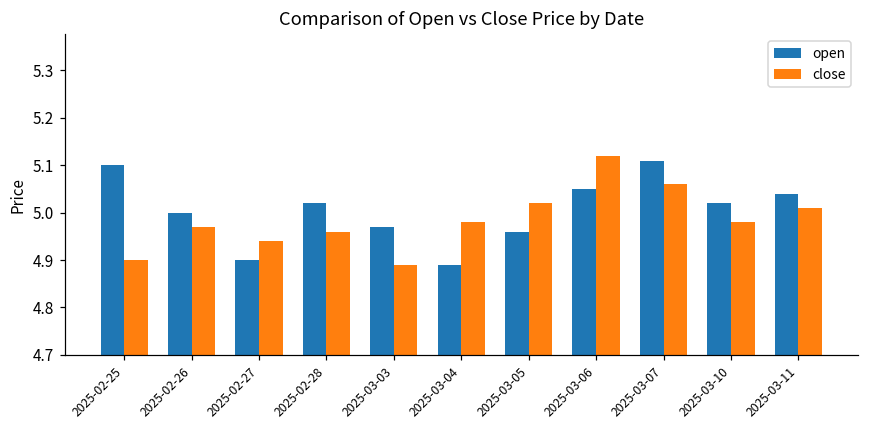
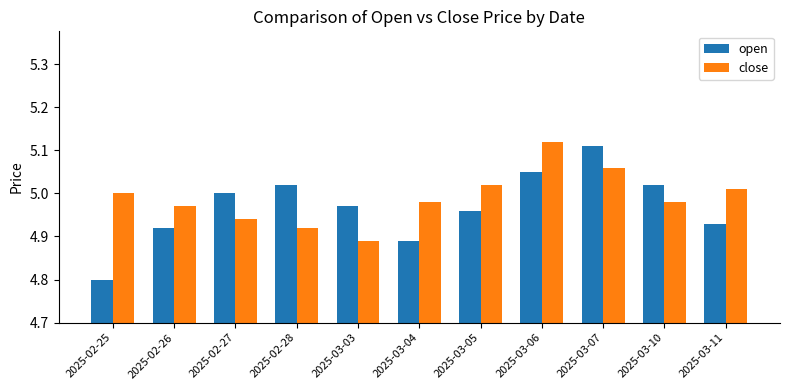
  {
    "open": {
-     "2025-02-25": 5.1,
-     "2025-02-26": 5.00,
-     "2025-02-27": 4.9,
+     "2025-02-25": 4.8,
+     "2025-02-26": 4.92,
+     "2025-02-27": 5.0,
      "2025-02-28": 5.02,
      "2025-03-03": 4.97,
      "2025-03-04": 4.89,
      "2025-03-05": 4.96,
      "2025-03-06": 5.05,
      "2025-03-07": 5.11,
      "2025-03-10": 5.02,
-     "2025-03-11": 5.04
+     "2025-03-11": 4.93
    },
    "close": {
-     "2025-02-25": 4.9,
+     "2025-02-25": 5.0,
      "2025-02-26": 4.97,
      "2025-02-27": 4.94,
-     "2025-02-28": 4.96,
+     "2025-02-28": 4.92,
      "2025-03-03": 4.89,
      "2025-03-04": 4.98,
      "2025-03-05": 5.02,
      "2025-03-06": 5.12,
      "2025-03-07": 5.06,
      "2025-03-10": 4.98,
      "2025-03-11": 5.01
    }
  }
